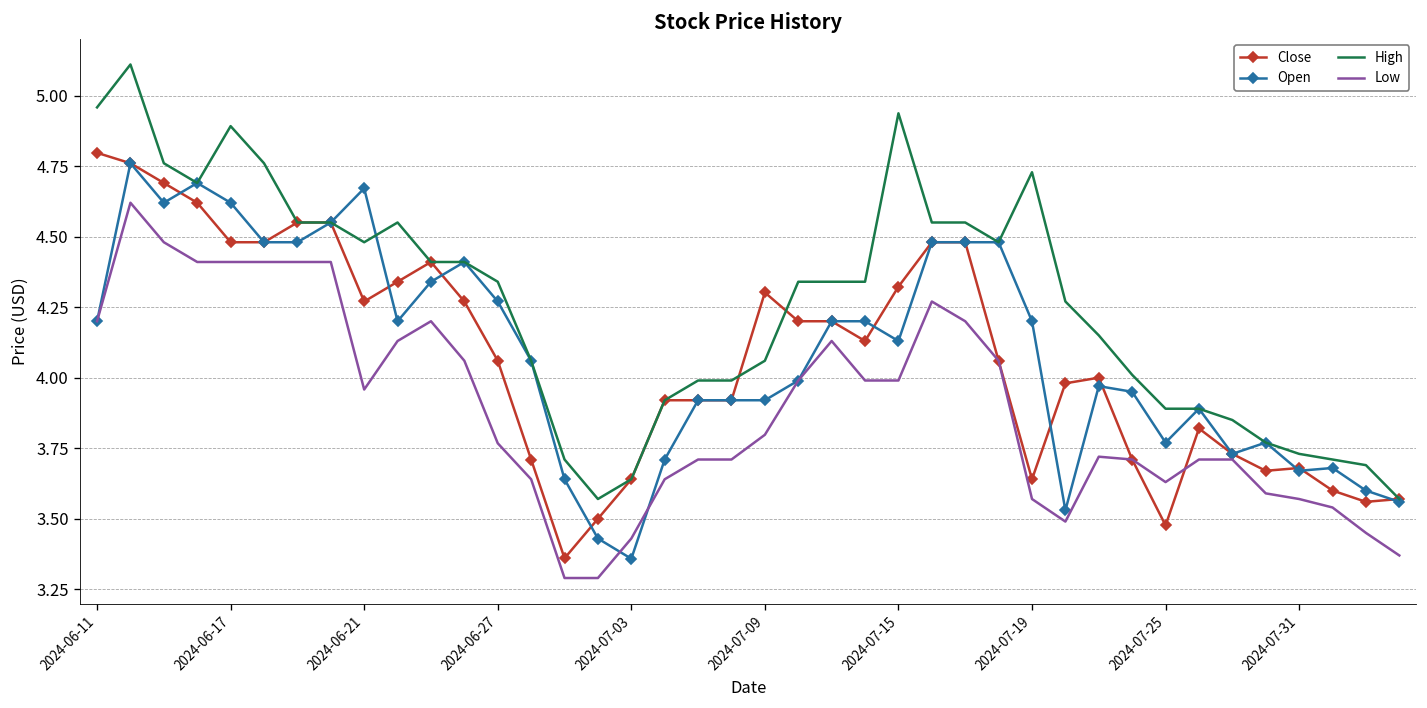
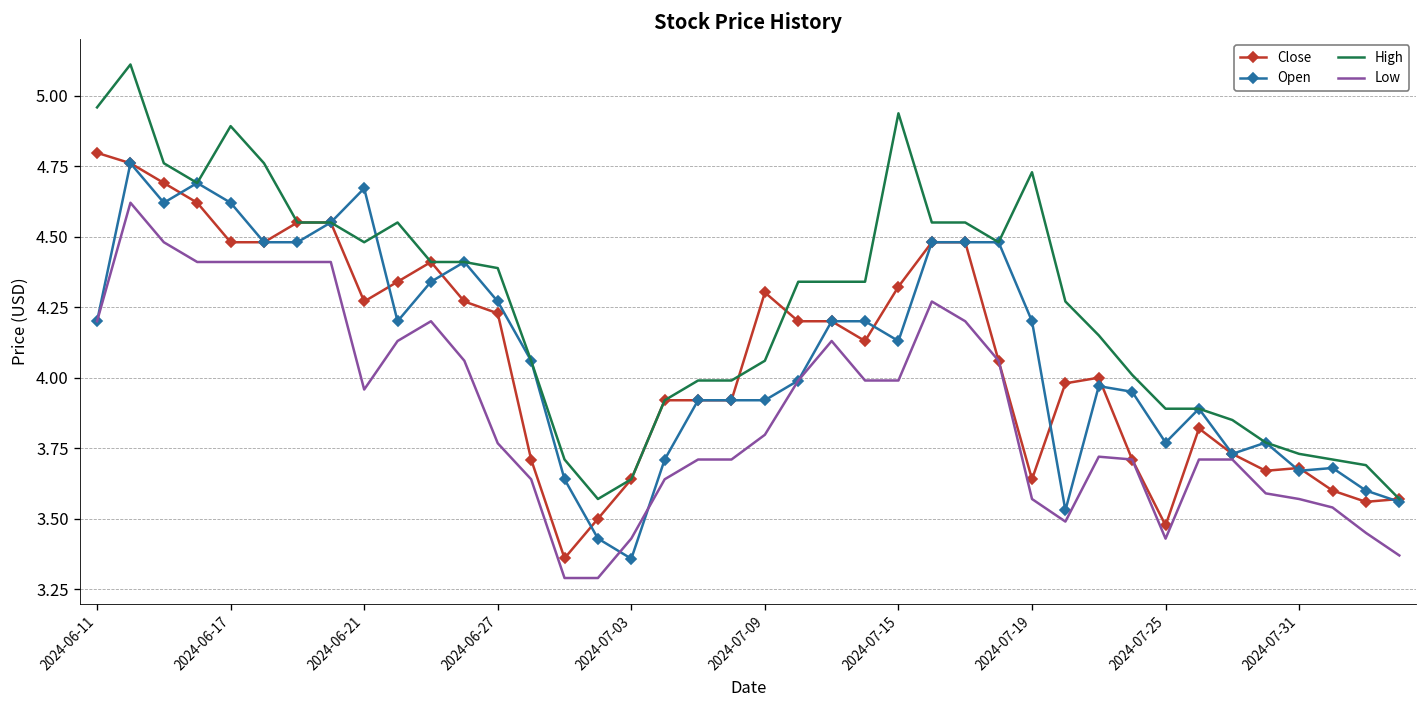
  {
    "Close": {
      "2024-06-11": 4.80,
      "2024-06-17": 4.48,
      "2024-06-21": 4.27,
-     "2024-06-27": 4.06,
+     "2024-06-27": 4.23,
      "2024-07-09": 4.30,
      "2024-07-15": 4.32,
      "2024-07-19": 3.64,
      "2024-07-25": 3.48
    },
    "Open": {
      "2024-06-17": 4.62,
      "2024-06-21": 4.67,
      "2024-06-27": 4.27,
      "2024-07-03": 3.36,
      "2024-07-09": 3.92,
      "2024-07-15": 4.13,
      "2024-07-19": 4.20,
      "2024-07-25": 3.77
    },
    "High": {
      "2024-06-11": 4.96,
      "2024-06-17": 4.89,
      "2024-06-21": 4.48,
-     "2024-06-27": 4.34,
+     "2024-06-27": 4.39,
      "2024-07-09": 4.06,
      "2024-07-15": 4.94,
      "2024-07-19": 4.73,
      "2024-07-25": 3.89,
      "2024-07-31": 3.73
    },
    "Low": {
      "2024-06-17": 4.41,
      "2024-06-21": 3.96,
      "2024-06-27": 3.77,
      "2024-07-03": 3.43,
      "2024-07-09": 3.80,
      "2024-07-15": 3.99,
      "2024-07-19": 3.57,
-     "2024-07-25": 3.63,
+     "2024-07-25": 3.43,
      "2024-07-31": 3.57
    }
  }
